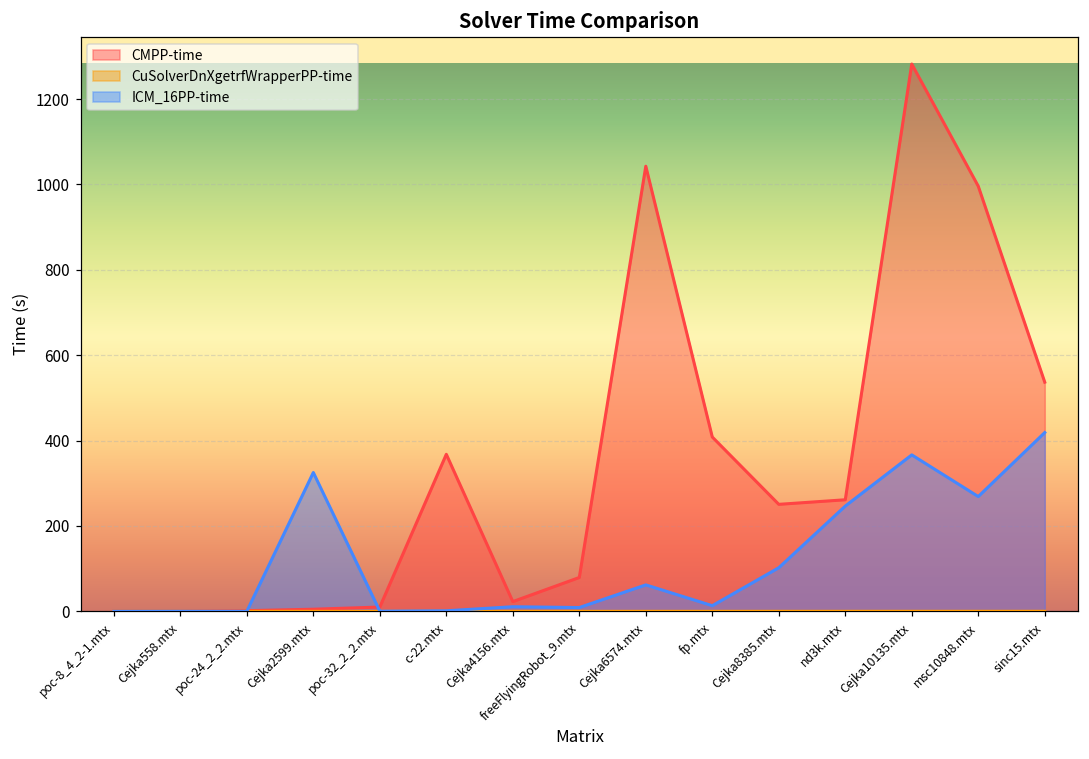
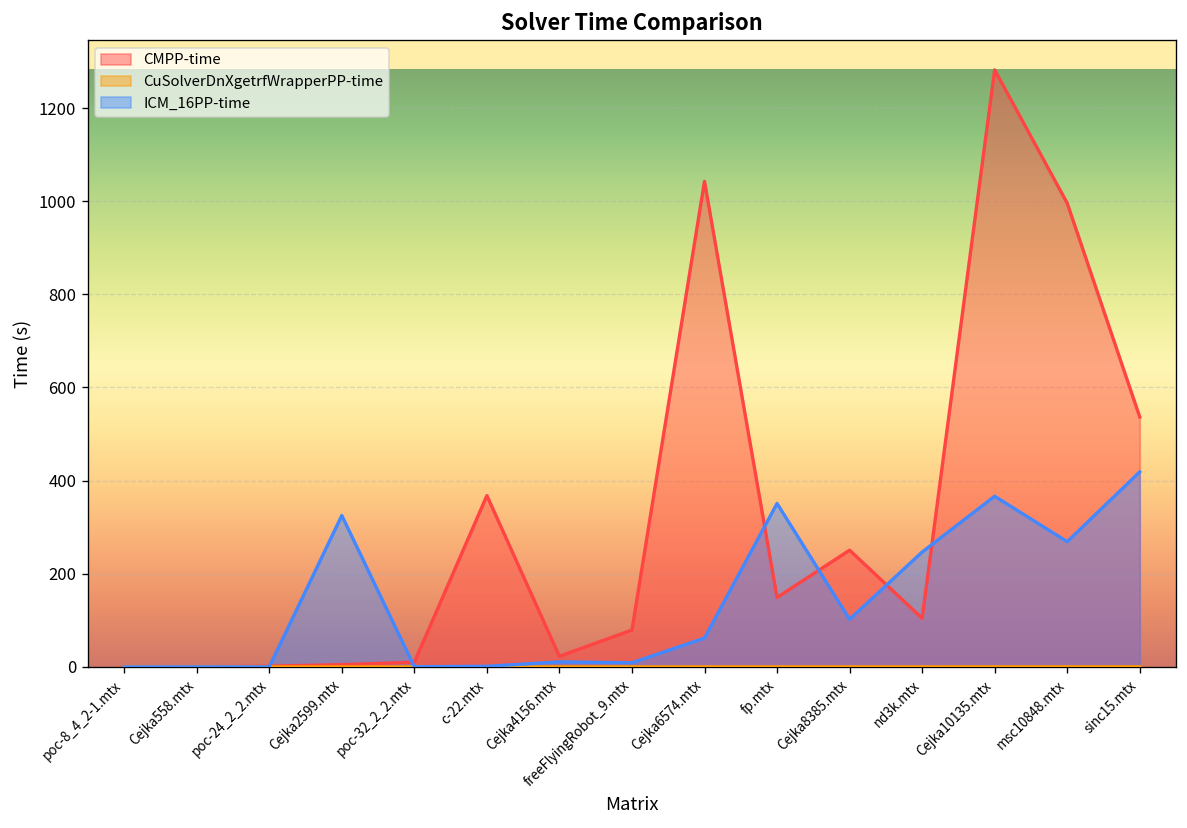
  {
    "CMPP-time": {
      "poc-32_2_2.mtx": 10,
      "c-22.mtx": 370,
      "Cejka4156.mtx": 20,
      "freeFlyingRobot_9.mtx": 80,
      "Cejka6574.mtx": 1040,
-     "fp.mtx": 410,
+     "fp.mtx": 150,
      "Cejka8385.mtx": 250,
-     "nd3k.mtx": 260,
+     "nd3k.mtx": 100,
      "Cejka10135.mtx": 1280,
      "msc10848.mtx": 1000,
      "sinc15.mtx": 540
    },
    "CuSolverDnXgetrfWrapperPP-time": {
      "Cejka4156.mtx": 0,
      "freeFlyingRobot_9.mtx": 0,
      "Cejka6574.mtx": 0,
      "fp.mtx": 0,
      "Cejka8385.mtx": 0,
      "nd3k.mtx": 0,
      "Cejka10135.mtx": 0,
      "msc10848.mtx": 0,
      "sinc15.mtx": 0
    },
    "ICM_16PP-time": {
      "Cejka2599.mtx": 330,
      "Cejka4156.mtx": 10,
      "freeFlyingRobot_9.mtx": 10,
      "Cejka6574.mtx": 60,
-     "fp.mtx": 10,
+     "fp.mtx": 350,
      "Cejka8385.mtx": 100,
      "nd3k.mtx": 250,
      "Cejka10135.mtx": 370,
      "msc10848.mtx": 270,
      "sinc15.mtx": 420
    }
  }
